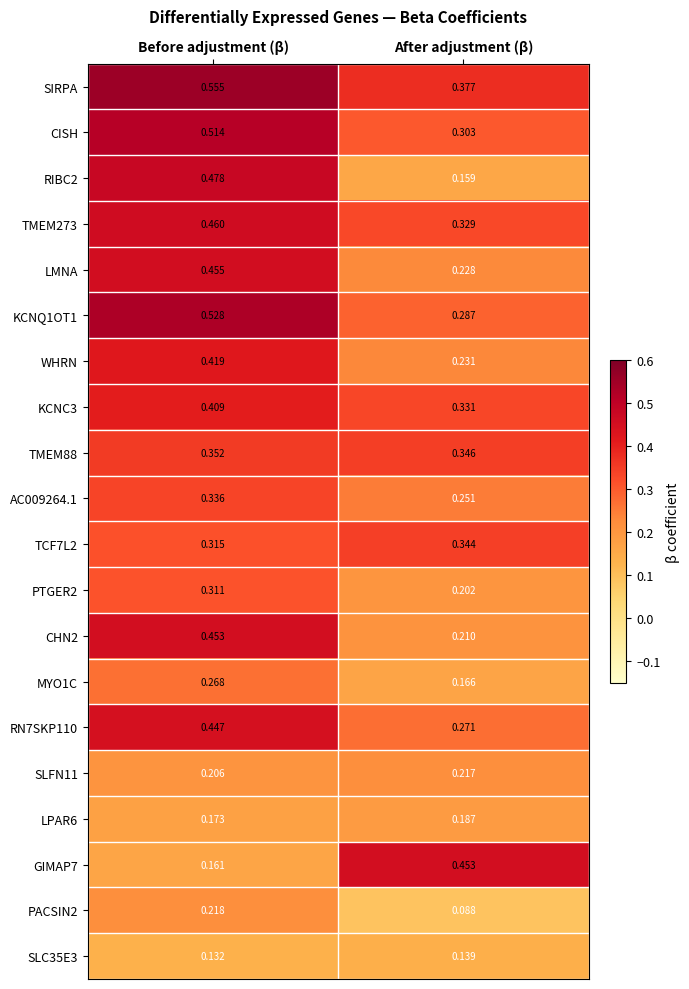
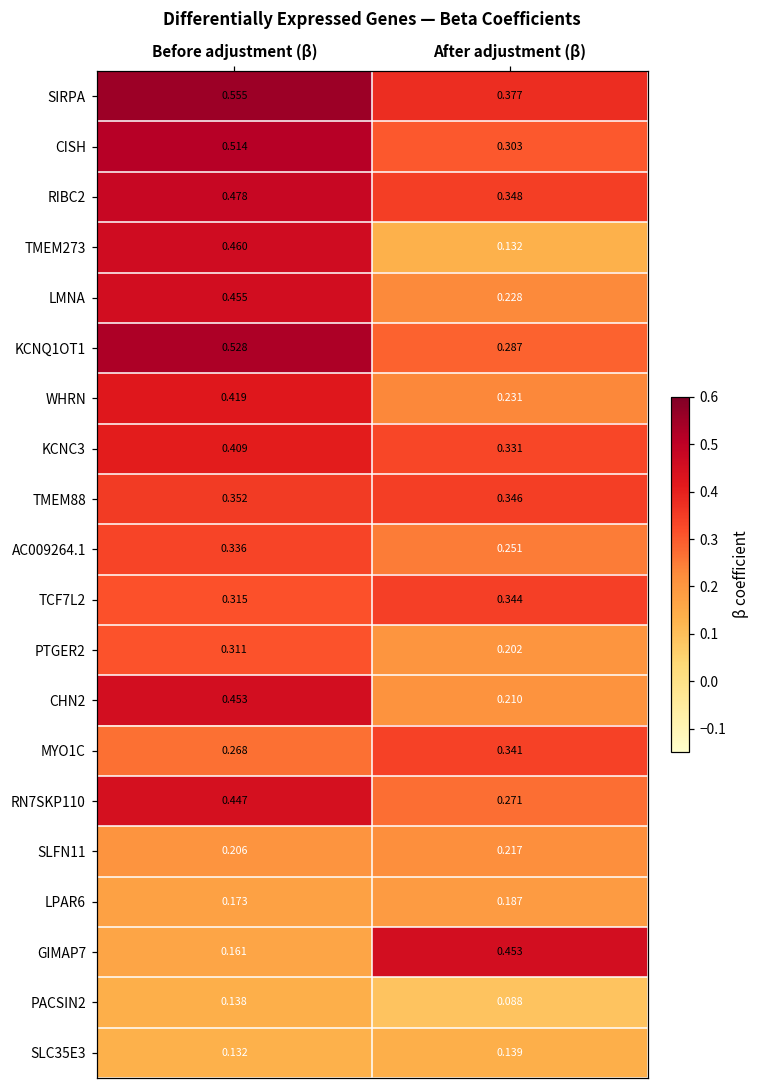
  {
    "SIRPA": {
      "Before adjustment (β)": 0.555,
      "After adjustment (β)": 0.377
    },
    "CISH": {
      "Before adjustment (β)": 0.514,
      "After adjustment (β)": 0.303
    },
    "RIBC2": {
      "Before adjustment (β)": 0.478,
-     "After adjustment (β)": 0.159
+     "After adjustment (β)": 0.348
    },
    "TMEM273": {
      "Before adjustment (β)": 0.460,
-     "After adjustment (β)": 0.329
+     "After adjustment (β)": 0.132
    },
    "LMNA": {
      "Before adjustment (β)": 0.455,
      "After adjustment (β)": 0.228
    },
    "KCNQ1OT1": {
      "Before adjustment (β)": 0.528,
      "After adjustment (β)": 0.287
    },
    "WHRN": {
      "Before adjustment (β)": 0.419,
      "After adjustment (β)": 0.231
    },
    "KCNC3": {
      "Before adjustment (β)": 0.409,
      "After adjustment (β)": 0.331
    },
    "TMEM88": {
      "Before adjustment (β)": 0.352,
      "After adjustment (β)": 0.346
    },
    "AC009264.1": {
      "Before adjustment (β)": 0.336,
      "After adjustment (β)": 0.251
    },
    "TCF7L2": {
      "Before adjustment (β)": 0.315,
      "After adjustment (β)": 0.344
    },
    "PTGER2": {
      "Before adjustment (β)": 0.311,
      "After adjustment (β)": 0.202
    },
    "CHN2": {
      "Before adjustment (β)": 0.453,
      "After adjustment (β)": 0.210
    },
    "MYO1C": {
      "Before adjustment (β)": 0.268,
-     "After adjustment (β)": 0.166
+     "After adjustment (β)": 0.341
    },
    "RN7SKP110": {
      "Before adjustment (β)": 0.447,
      "After adjustment (β)": 0.271
    },
    "SLFN11": {
      "Before adjustment (β)": 0.206,
      "After adjustment (β)": 0.217
    },
    "LPAR6": {
      "Before adjustment (β)": 0.173,
      "After adjustment (β)": 0.187
    },
    "GIMAP7": {
      "Before adjustment (β)": 0.161,
      "After adjustment (β)": 0.453
    },
    "PACSIN2": {
-     "Before adjustment (β)": 0.218,
+     "Before adjustment (β)": 0.138,
      "After adjustment (β)": 0.088
    },
    "SLC35E3": {
      "Before adjustment (β)": 0.132,
      "After adjustment (β)": 0.139
    }
  }
